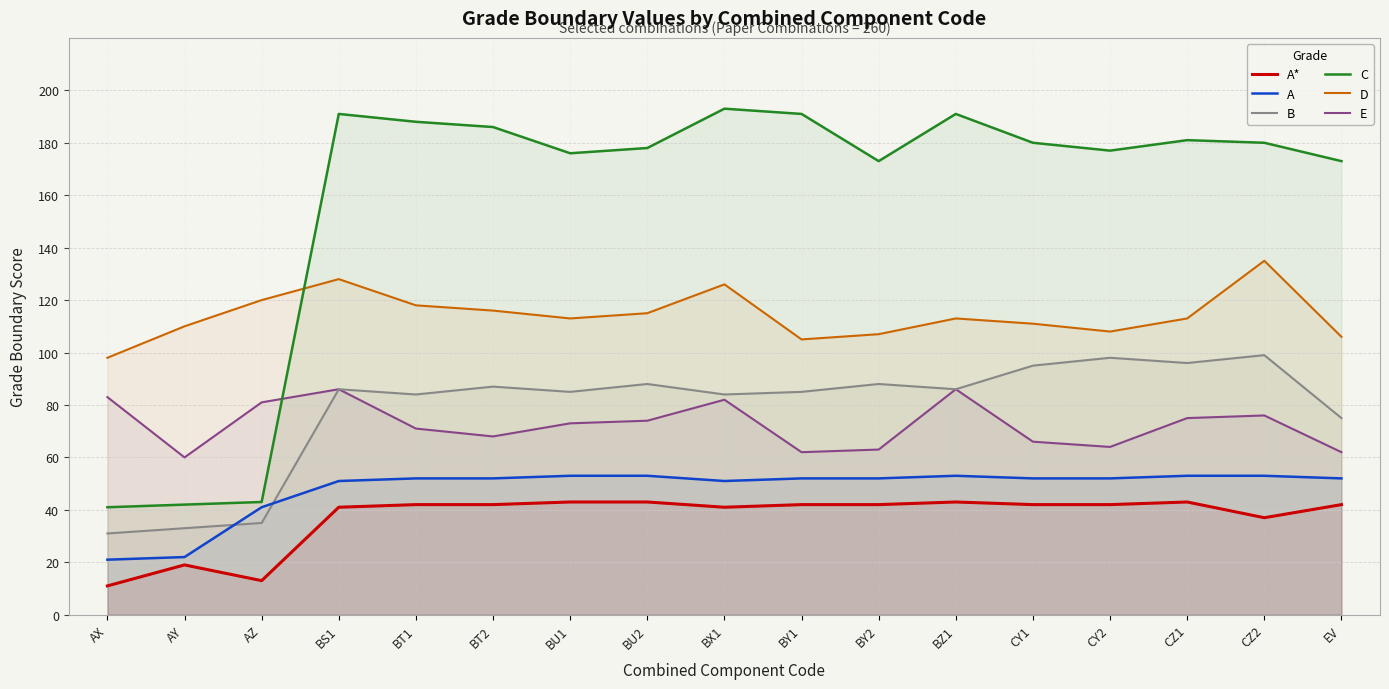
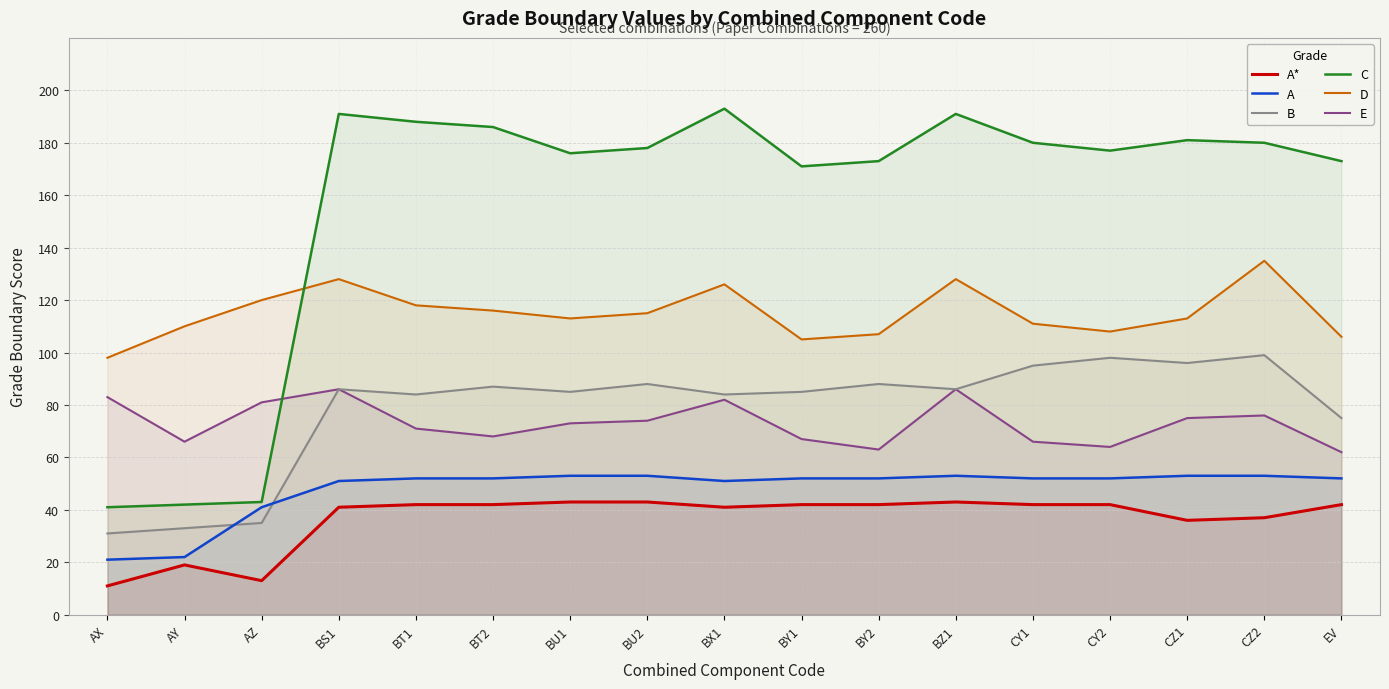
  {
    "A*": {
      "AX": 11,
      "AY": 19,
      "AZ": 13,
      "BS1": 41,
      "BT1": 42,
      "BT2": 42,
      "BU1": 43,
      "BU2": 43,
      "BX1": 41,
      "BY1": 42,
      "BY2": 42,
      "BZ1": 43,
      "CY1": 42,
      "CY2": 42,
-     "CZ1": 43,
+     "CZ1": 36,
      "CZ2": 37,
      "EV": 42
    },
    "A": {
      "AX": 21,
      "AY": 22,
      "AZ": 41,
      "BS1": 51,
      "BT1": 52,
      "BT2": 52,
      "BU1": 53,
      "BU2": 53,
      "BX1": 51,
      "BY1": 52,
      "BY2": 52,
      "BZ1": 53,
      "CY1": 52,
      "CY2": 52,
      "CZ1": 53,
      "CZ2": 53,
      "EV": 52
    },
    "B": {
      "AX": 31,
      "AY": 33,
      "AZ": 35,
      "BT1": 84,
      "BT2": 87,
      "BU1": 85,
      "BU2": 88,
      "BX1": 84,
      "BY1": 85,
      "BY2": 88,
      "CY1": 95,
      "CY2": 98,
      "CZ1": 96,
      "CZ2": 99,
      "EV": 75
    },
    "C": {
      "AX": 41,
      "AY": 42,
      "AZ": 43,
      "BS1": 191,
      "BT1": 188,
      "BT2": 186,
      "BU1": 176,
      "BU2": 178,
      "BX1": 193,
-     "BY1": 191,
+     "BY1": 171,
      "BY2": 173,
      "BZ1": 191,
      "CY1": 180,
      "CY2": 177,
      "CZ1": 181,
      "CZ2": 180,
      "EV": 173
    },
    "D": {
      "AX": 98,
      "AY": 110,
      "AZ": 120,
      "BS1": 128,
      "BT1": 118,
      "BT2": 116,
      "BU1": 113,
      "BU2": 115,
      "BX1": 126,
      "BY1": 105,
      "BY2": 107,
-     "BZ1": 113,
+     "BZ1": 128,
      "CY1": 111,
      "CY2": 108,
      "CZ1": 113,
      "CZ2": 135,
      "EV": 106
    },
    "E": {
      "AX": 83,
-     "AY": 60,
+     "AY": 66,
      "AZ": 81,
      "BT1": 71,
      "BT2": 68,
      "BU1": 73,
      "BU2": 74,
      "BX1": 82,
-     "BY1": 62,
+     "BY1": 67,
      "BY2": 63,
      "CY1": 66,
      "CY2": 64,
      "CZ1": 75,
      "CZ2": 76,
      "EV": 62
    }
  }
